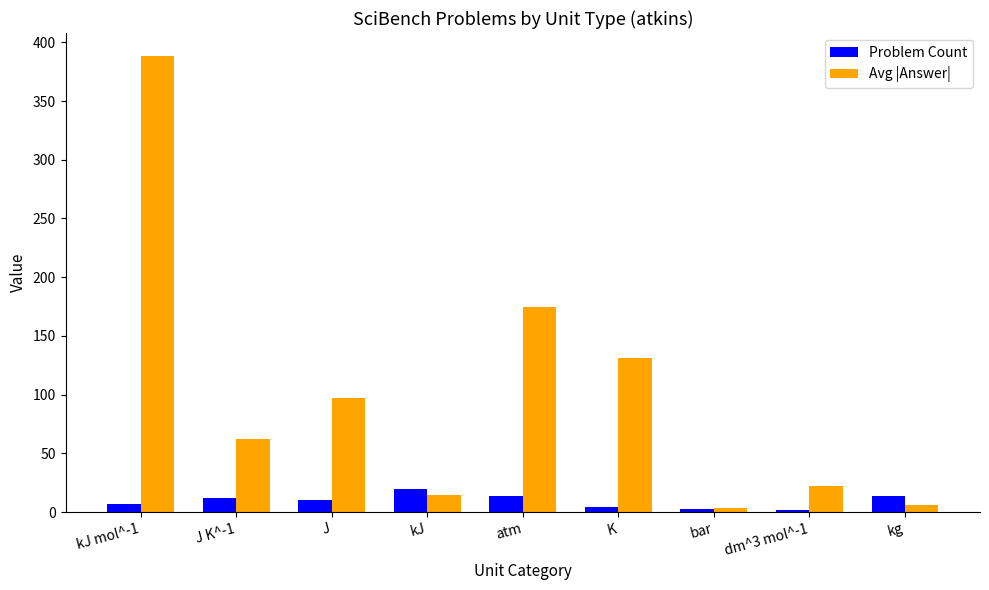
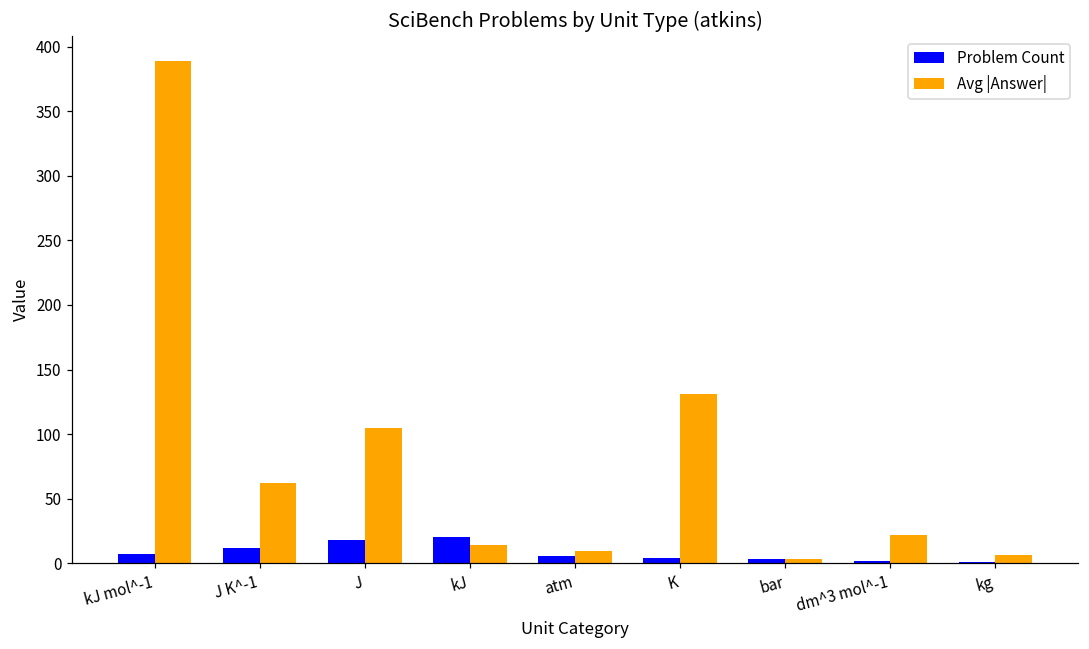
  {
    "Problem Count": {
      "kJ mol^-1": 7,
      "J K^-1": 12,
-     "J": 10,
+     "J": 18,
      "kJ": 20,
-     "atm": 14,
+     "atm": 6,
      "K": 4,
      "bar": 3,
-     "kg": 14
+     "kg": 1
    },
    "Avg |Answer|": {
      "kJ mol^-1": 389,
      "J K^-1": 62,
-     "J": 97,
+     "J": 105,
      "kJ": 14,
-     "atm": 174,
+     "atm": 10,
      "K": 131,
      "bar": 3,
      "dm^3 mol^-1": 22,
      "kg": 6
    }
  }
